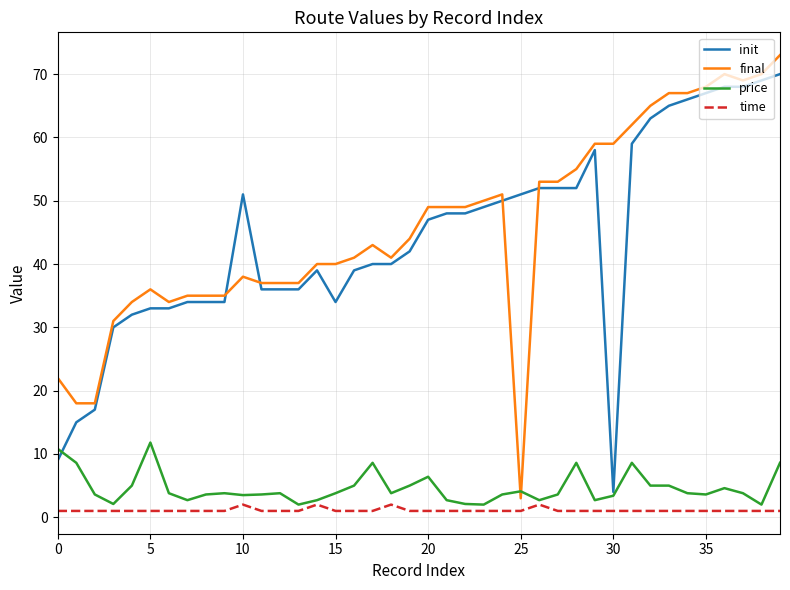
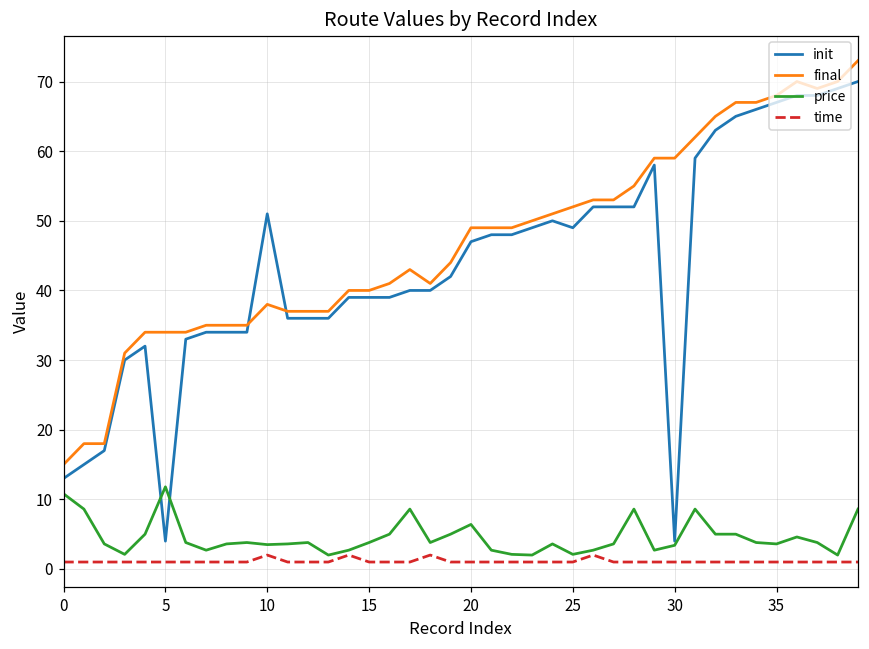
  {
    "init": {
-     "0": 9,
-     "5": 33,
+     "0": 13,
+     "5": 4,
      "10": 51,
-     "15": 34,
+     "15": 39,
      "20": 47,
-     "25": 51,
+     "25": 49,
      "30": 4
    },
    "final": {
-     "0": 22,
-     "5": 36,
+     "0": 15,
+     "5": 34,
      "10": 38,
      "15": 40,
      "20": 49,
-     "25": 3,
+     "25": 52,
      "30": 59
    },
    "price": {
      "0": 11,
      "5": 12,
      "10": 4,
      "15": 4,
      "20": 6,
-     "25": 4,
+     "25": 2,
      "30": 3,
      "35": 4
    },
    "time": {
      "0": 1,
      "5": 1,
      "10": 2,
      "15": 1,
      "20": 1,
      "25": 1,
      "30": 1,
      "35": 1
    }
  }
